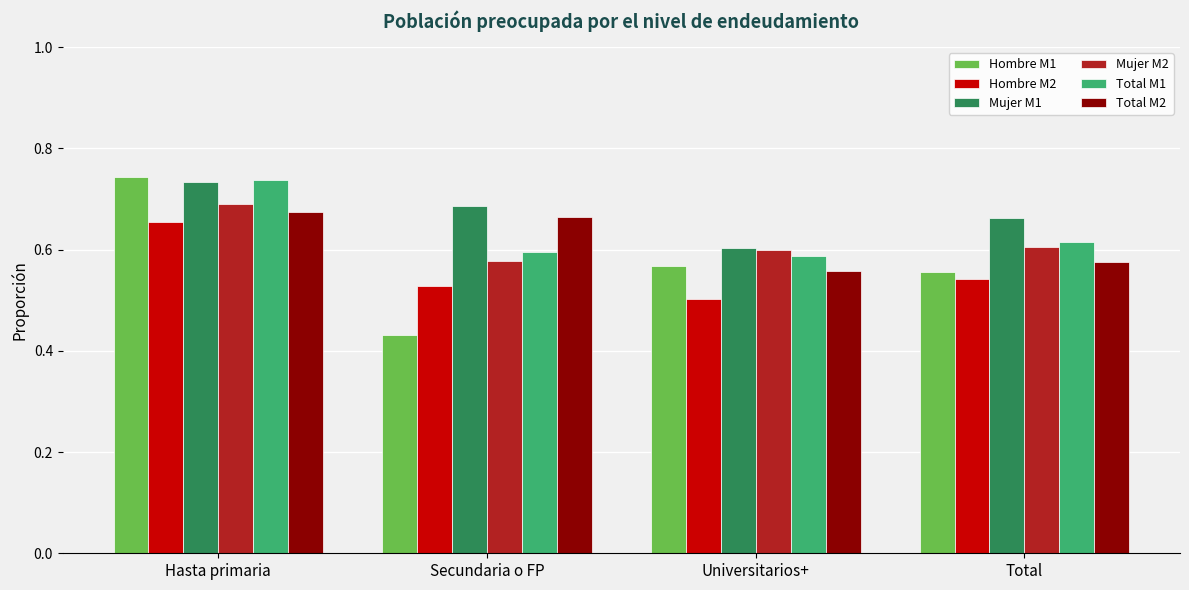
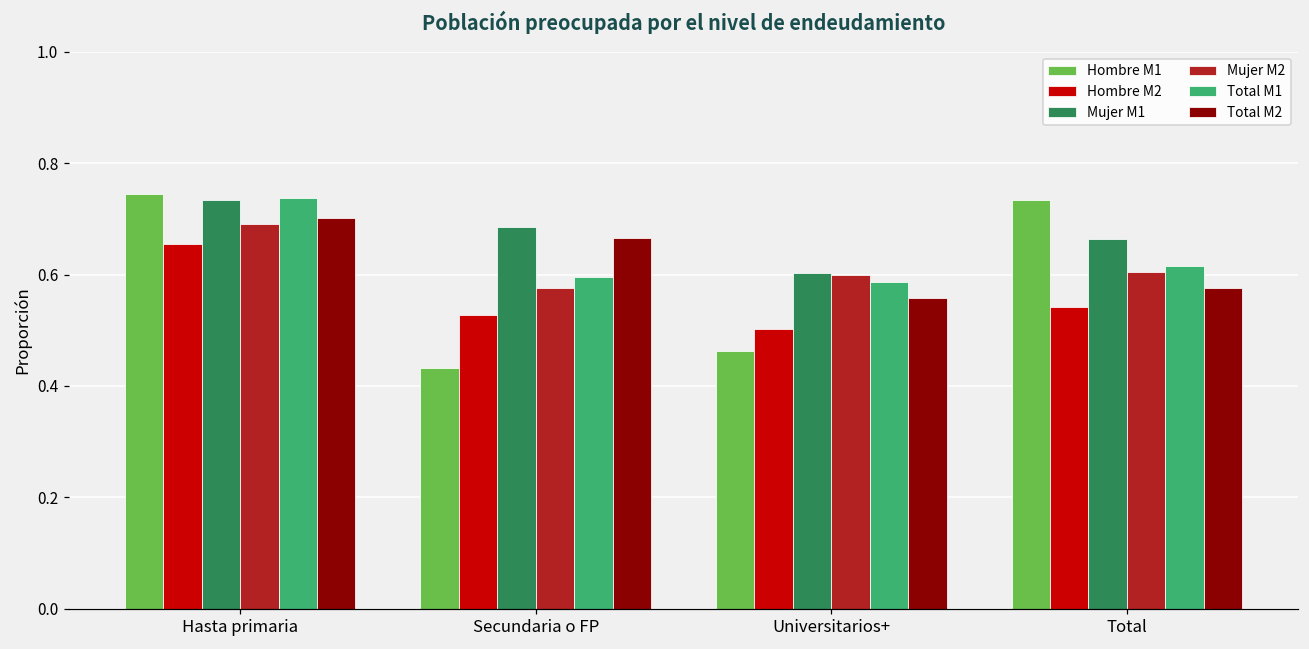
  {
    "Hombre M1": {
      "Hasta primaria": 0.74,
      "Secundaria o FP": 0.43,
-     "Universitarios+": 0.57,
-     "Total": 0.56
+     "Universitarios+": 0.46,
+     "Total": 0.73
    },
    "Total M2": {
-     "Hasta primaria": 0.67,
+     "Hasta primaria": 0.70,
      "Secundaria o FP": 0.66,
      "Universitarios+": 0.56,
      "Total": 0.58
    }
  }
